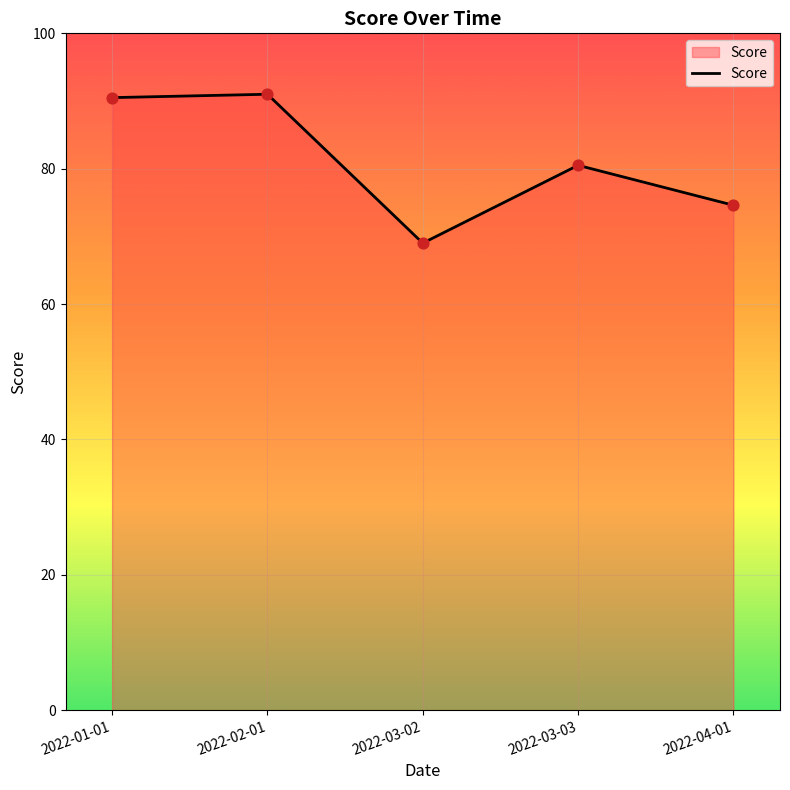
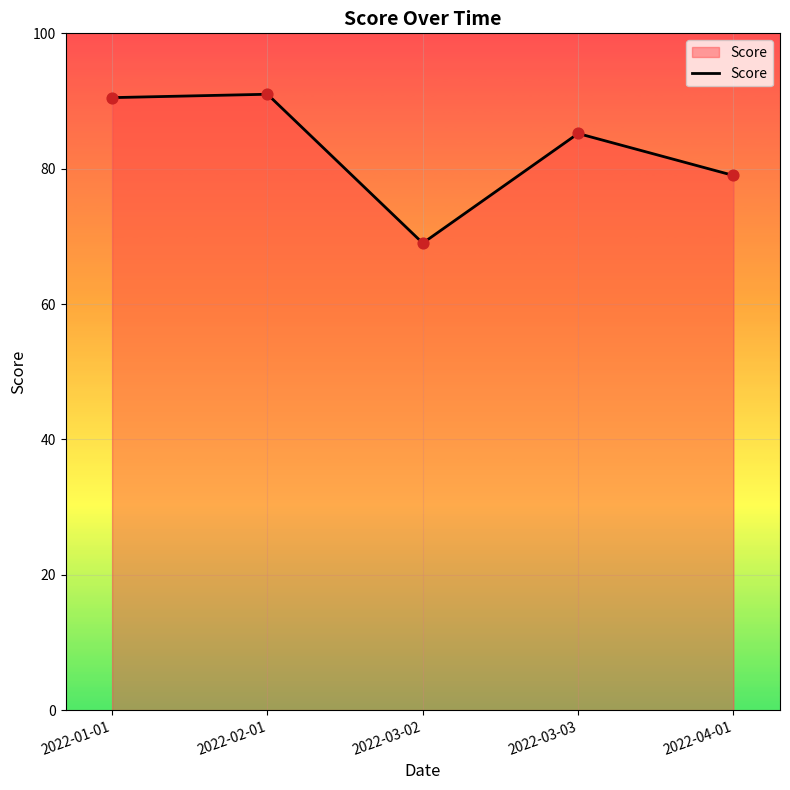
  {
    "2022-01-01": 91,
    "2022-02-01": 91,
    "2022-03-02": 69,
-   "2022-03-03": 81,
-   "2022-04-01": 75
+   "2022-03-03": 85,
+   "2022-04-01": 79
  }
